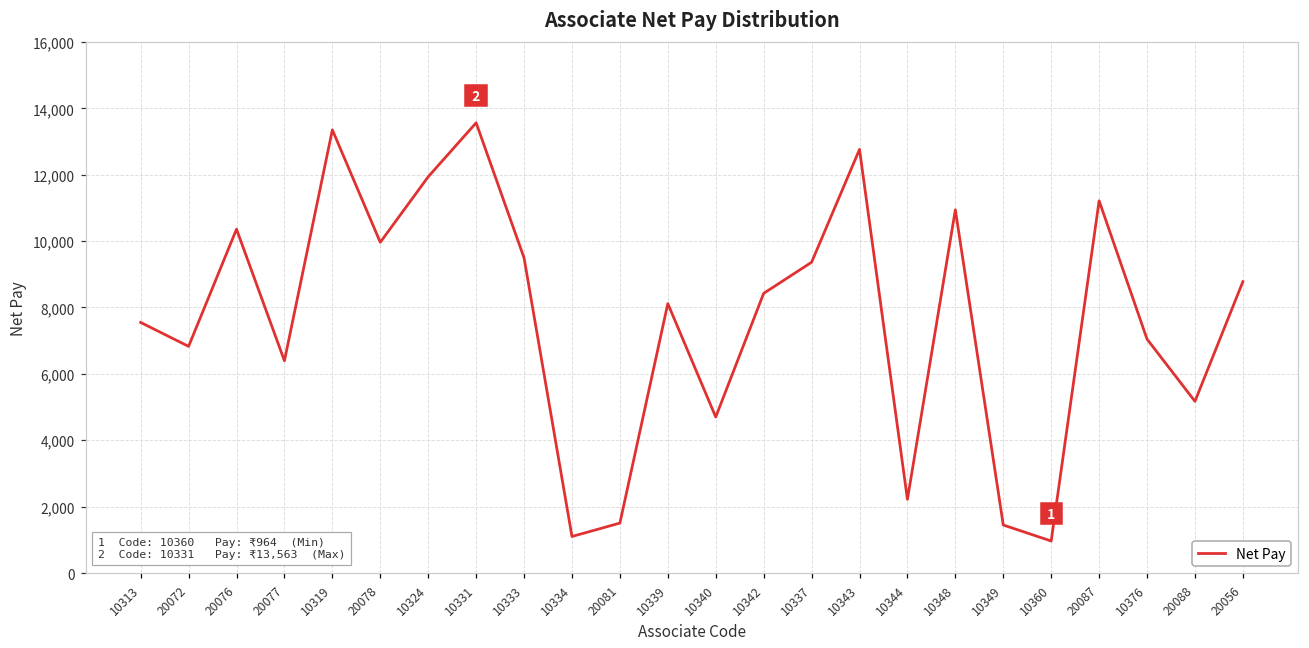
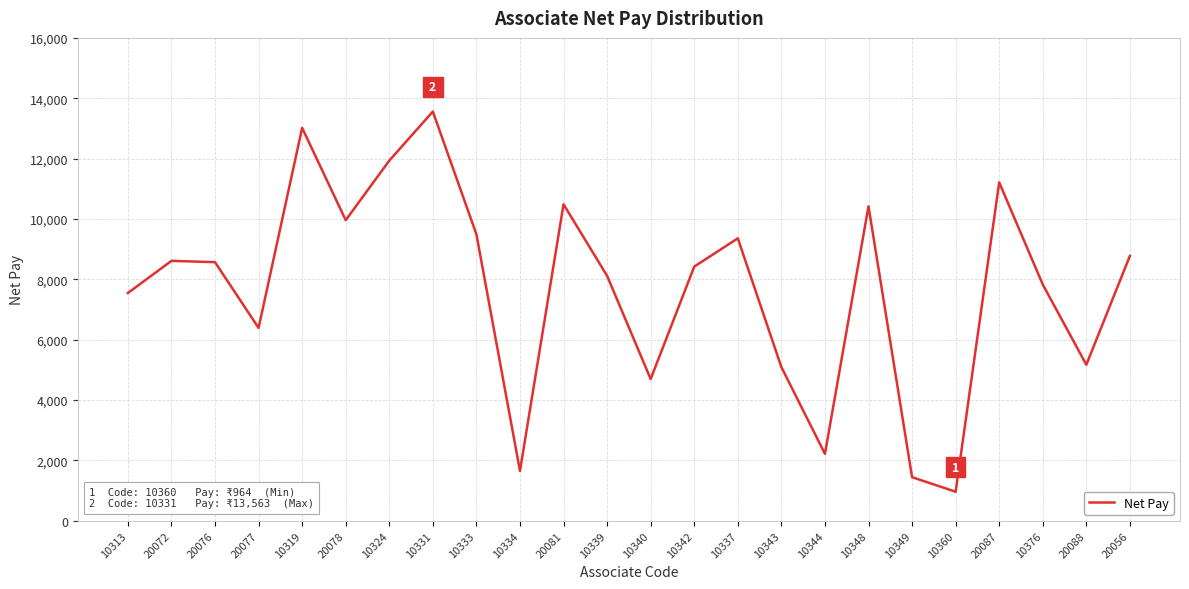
  {
    "10313": "7,500",
-   "20072": "6,800",
-   "20076": "10,400",
+   "20072": "8,600",
+   "20076": "8,600",
    "20077": "6,400",
-   "10319": "13,400",
+   "10319": "13,000",
    "20078": "10,000",
    "10324": "11,900",
    "10333": "9,500",
-   "10334": "1,100",
-   "20081": "1,500",
+   "10334": "1,700",
+   "20081": "10,500",
    "10339": "8,100",
    "10340": "4,700",
    "10342": "8,400",
    "10337": "9,400",
-   "10343": "12,800",
+   "10343": "5,100",
    "10344": "2,200",
-   "10348": "10,900",
+   "10348": "10,400",
    "10349": "1,400",
    "20087": "11,200",
-   "10376": "7,000",
+   "10376": "7,800",
    "20088": "5,200",
    "20056": "8,800"
  }
